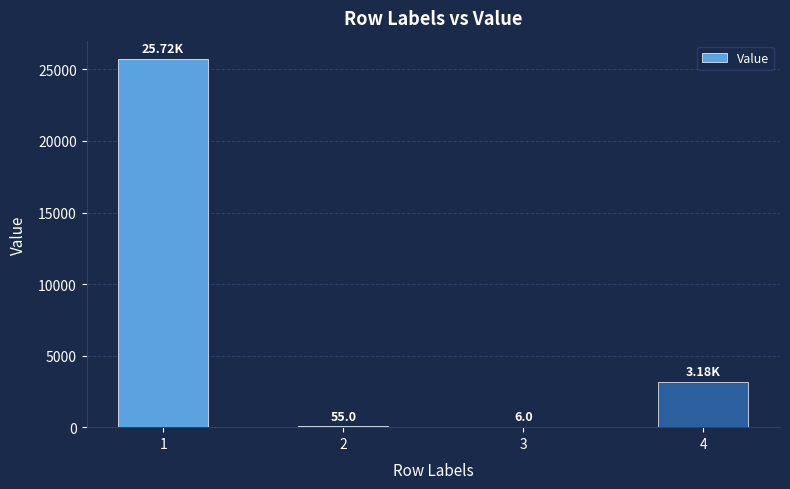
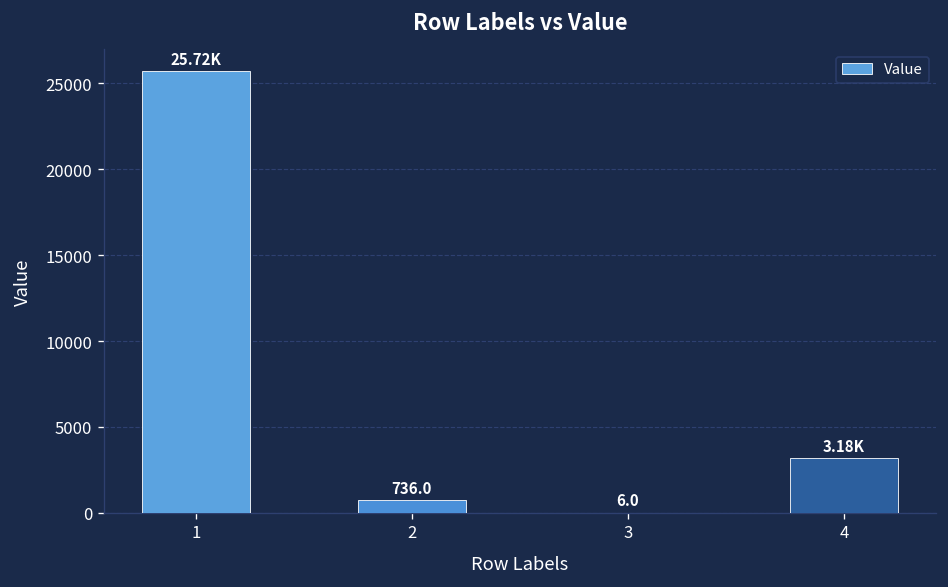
  {
    "1": "25.72K",
-   "2": "55.0",
+   "2": "736.0",
    "3": "6.0",
    "4": "3.18K"
  }
